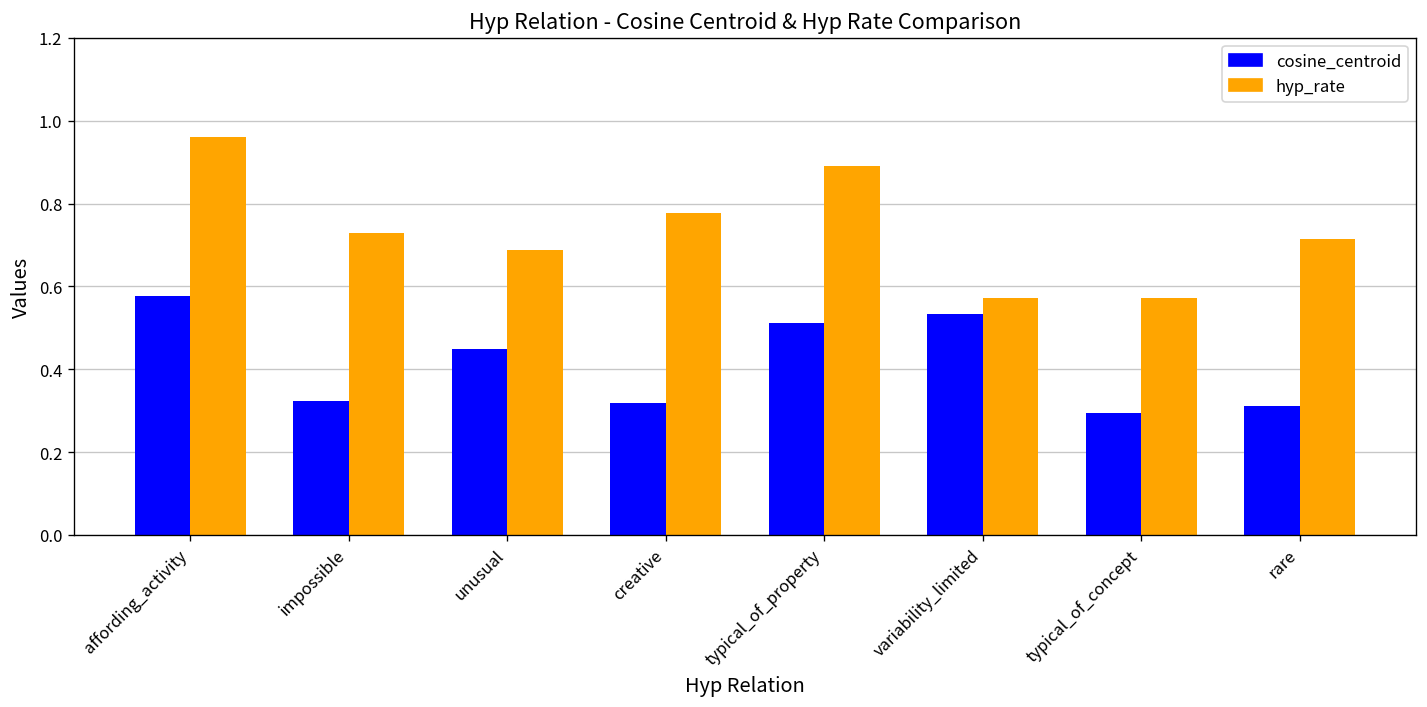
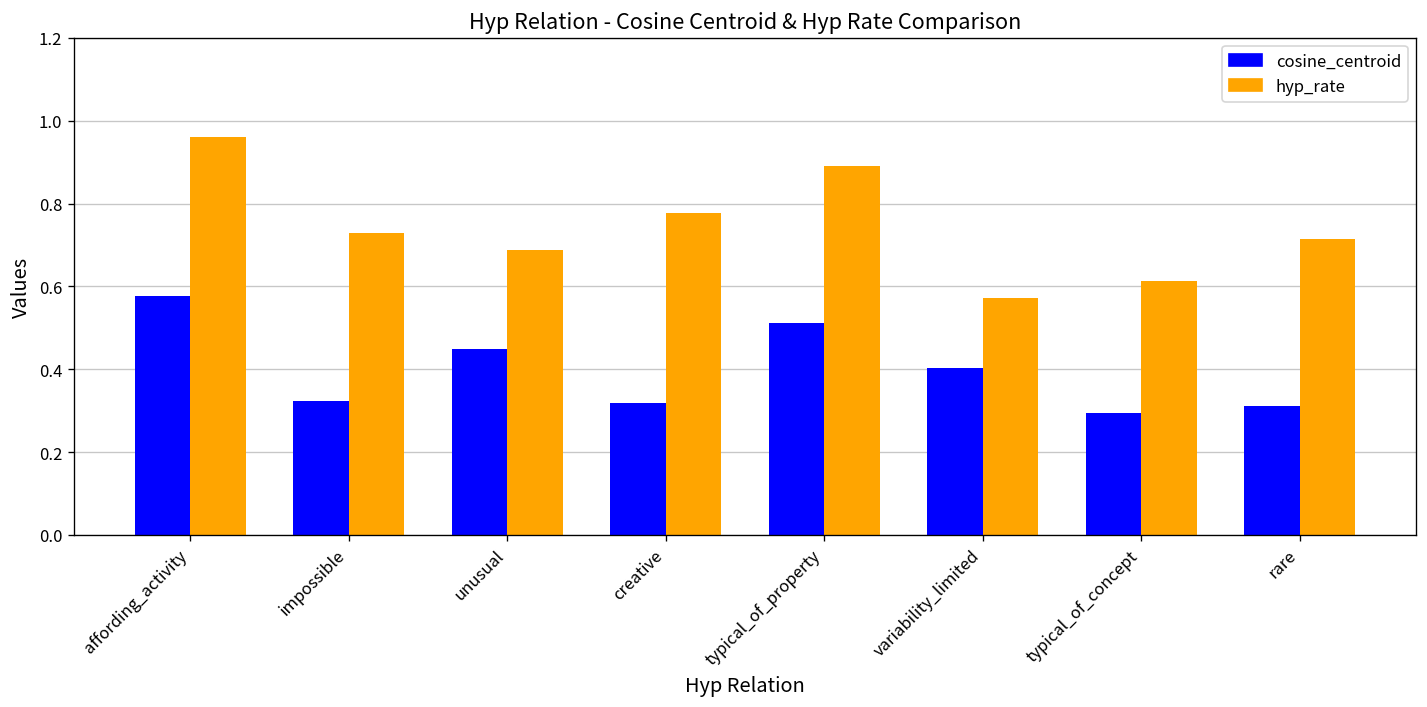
  {
    "cosine_centroid": {
      "affording_activity": 0.58,
      "impossible": 0.32,
      "unusual": 0.45,
      "creative": 0.32,
      "typical_of_property": 0.51,
-     "variability_limited": 0.53,
+     "variability_limited": 0.40,
      "typical_of_concept": 0.30,
      "rare": 0.31
    },
    "hyp_rate": {
      "affording_activity": 0.96,
      "impossible": 0.73,
      "unusual": 0.69,
      "creative": 0.78,
      "typical_of_property": 0.89,
      "variability_limited": 0.57,
-     "typical_of_concept": 0.57,
+     "typical_of_concept": 0.61,
      "rare": 0.71
    }
  }
